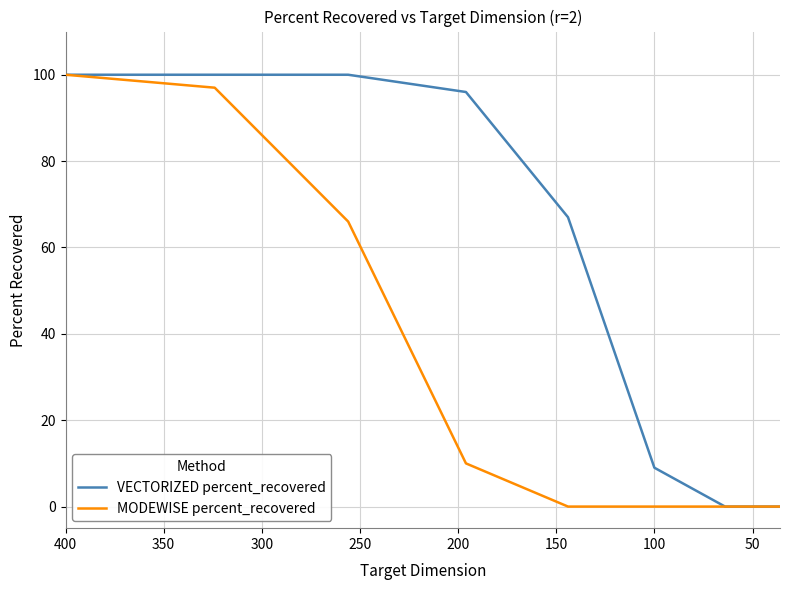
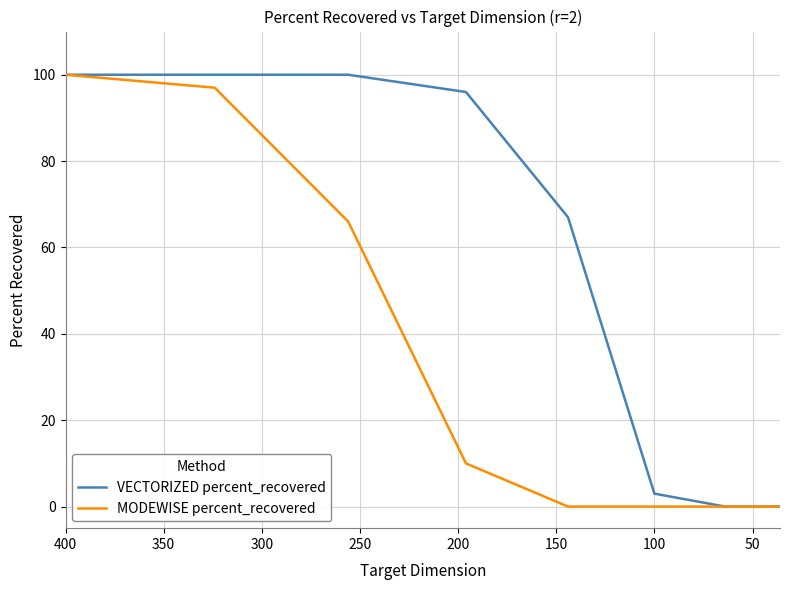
  {
    "VECTORIZED percent_recovered": {
-     "100": 9
+     "100": 3
    },
    "MODEWISE percent_recovered": {
      "100": 0
    }
  }
